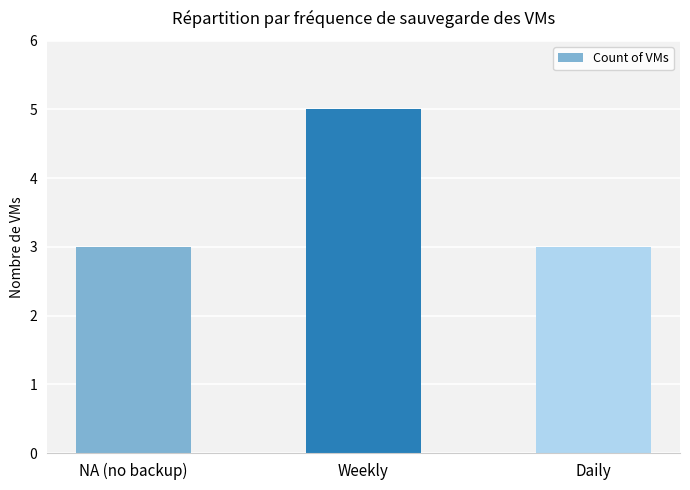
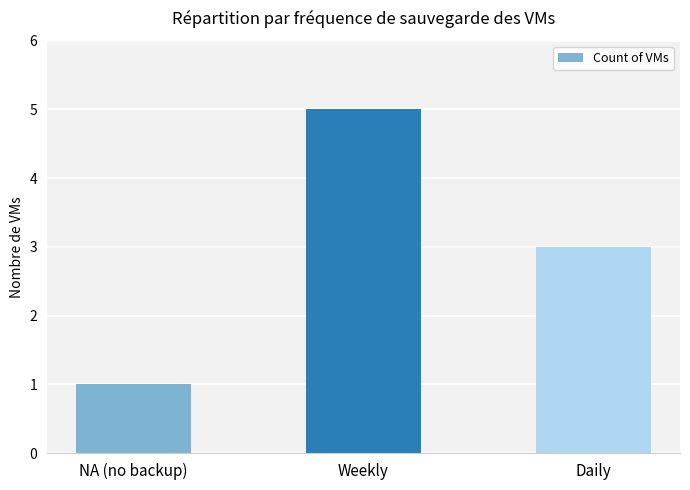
  {
-   "NA (no backup)": 3,
+   "NA (no backup)": 1,
    "Weekly": 5,
    "Daily": 3
  }
